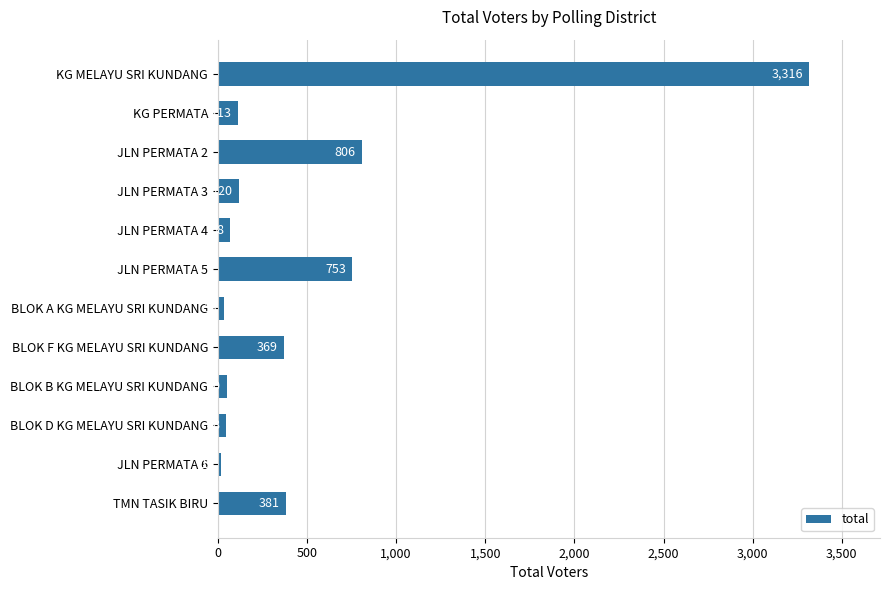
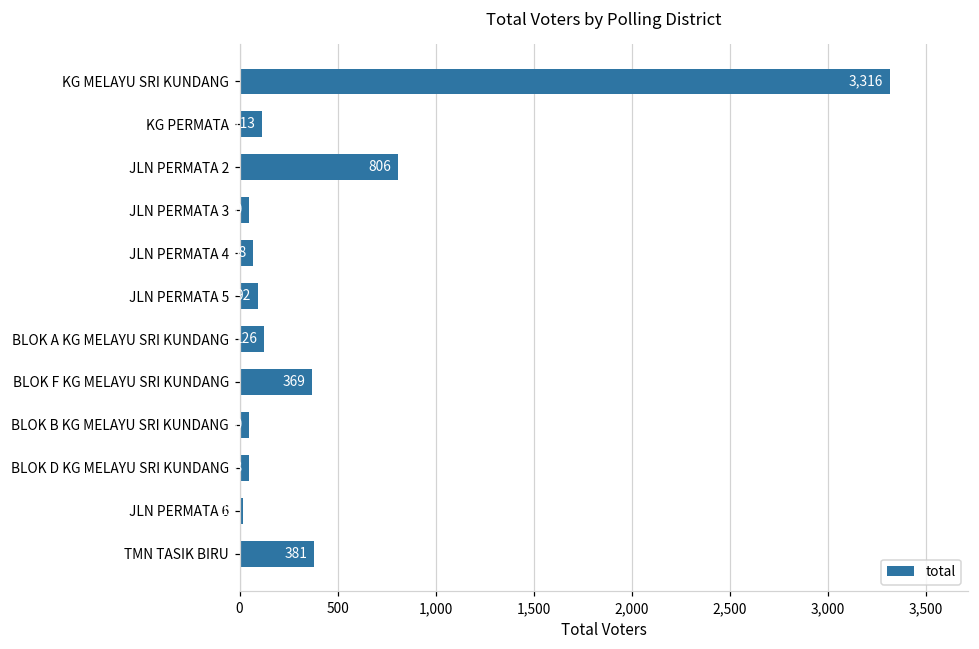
  {
    "KG MELAYU SRI KUNDANG": "3,316",
    "KG PERMATA": "113",
    "JLN PERMATA 2": "806",
-   "JLN PERMATA 3": "120",
-   "JLN PERMATA 5": "753",
-   "BLOK A KG MELAYU SRI KUNDANG": "30",
+   "JLN PERMATA 3": "50",
+   "JLN PERMATA 5": "92",
+   "BLOK A KG MELAYU SRI KUNDANG": "130",
    "BLOK F KG MELAYU SRI KUNDANG": "369",
    "TMN TASIK BIRU": "381"
  }
